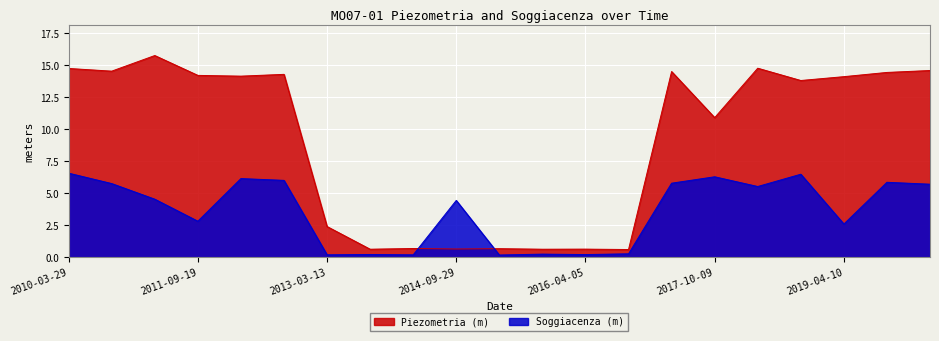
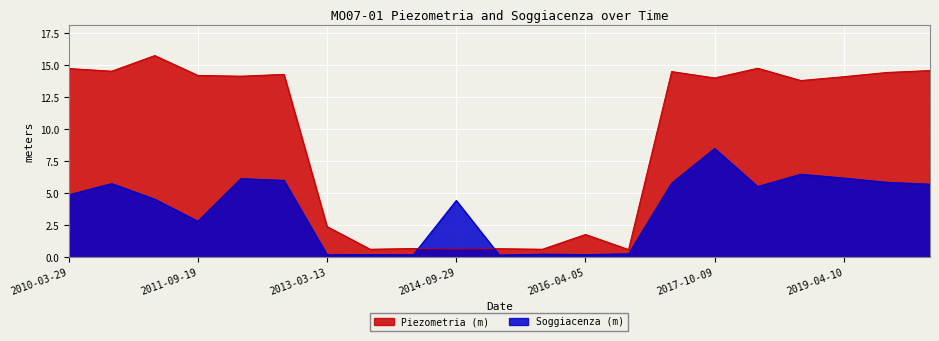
  {
    "Piezometria (m)": {
      "2010-03-29": 14.8,
      "2011-09-19": 14.2,
      "2013-03-13": 2.4,
      "2014-09-29": 0.7,
-     "2016-04-05": 0.6,
-     "2017-10-09": 10.9,
+     "2016-04-05": 1.8,
+     "2017-10-09": 14.0,
      "2019-04-10": 14.1
    },
    "Soggiacenza (m)": {
-     "2010-03-29": 6.6,
+     "2010-03-29": 4.9,
      "2011-09-19": 2.8,
      "2013-03-13": 0.2,
      "2014-09-29": 4.4,
      "2016-04-05": 0.2,
-     "2017-10-09": 6.3,
-     "2019-04-10": 2.6
+     "2017-10-09": 8.5,
+     "2019-04-10": 6.2
    }
  }
